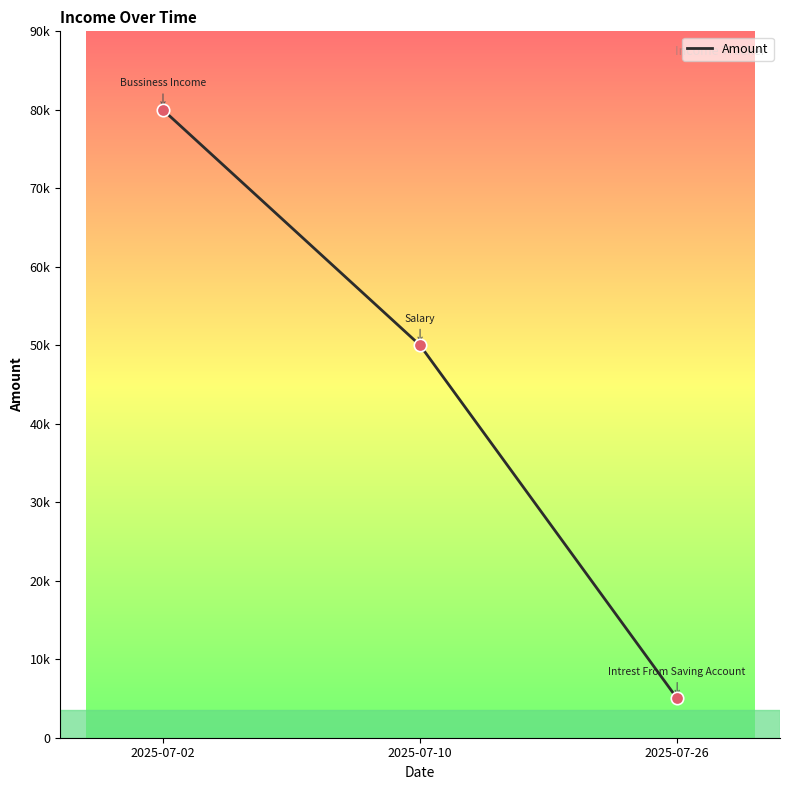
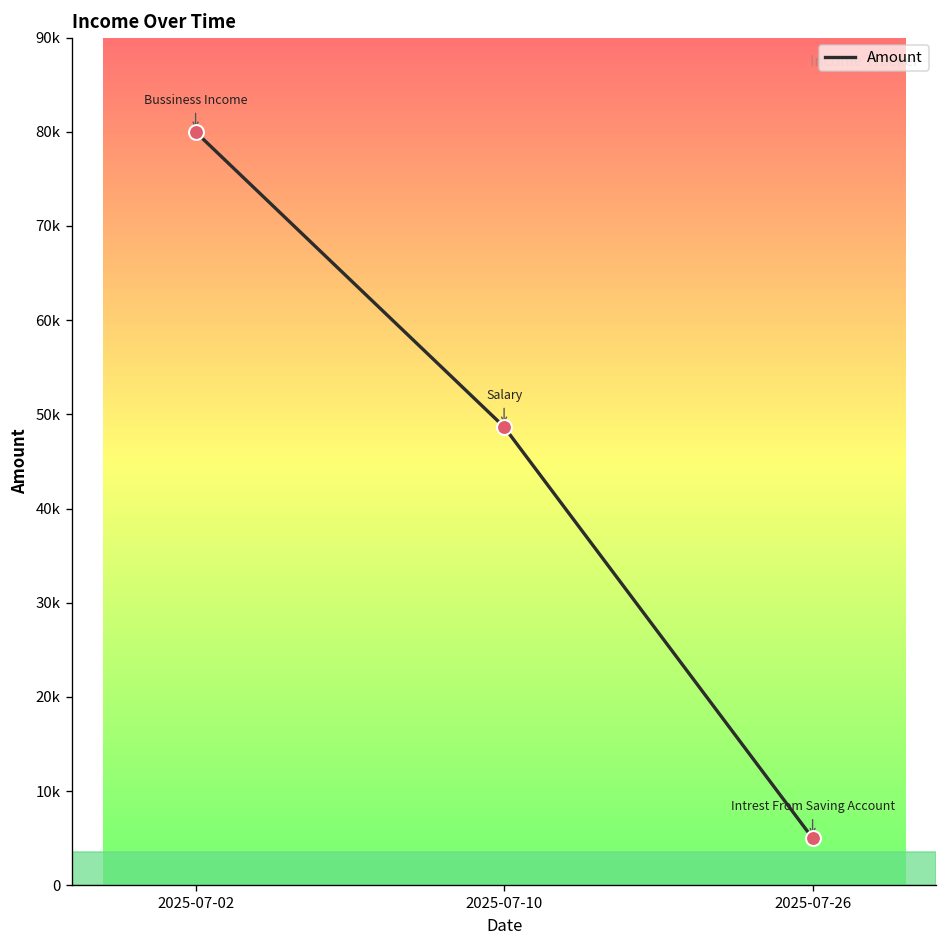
  {
    "2025-07-02": 80000,
-   "2025-07-10": 50000,
+   "2025-07-10": 49000,
    "2025-07-26": 5000
  }
